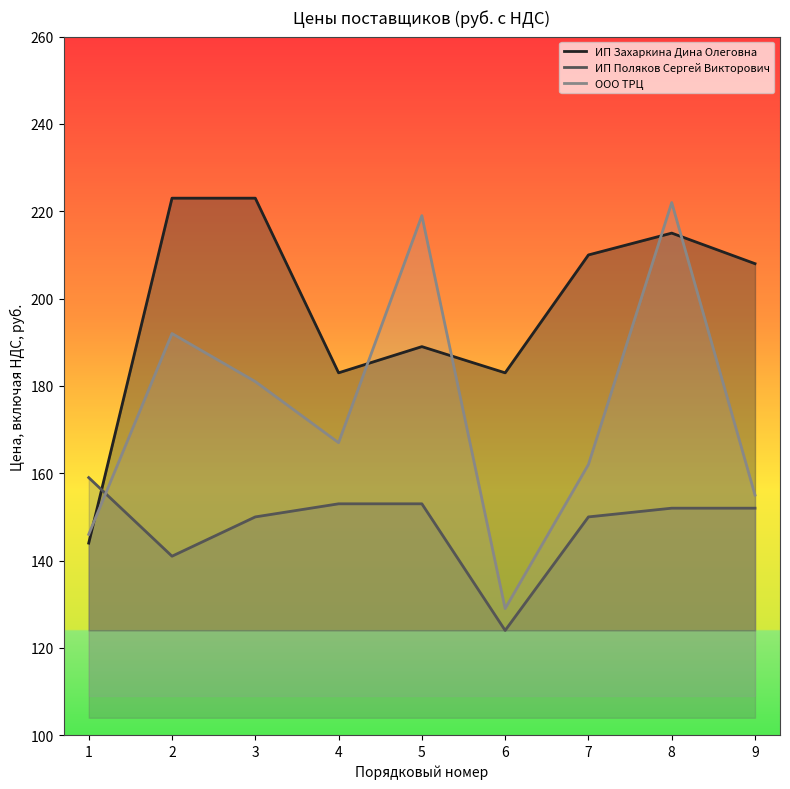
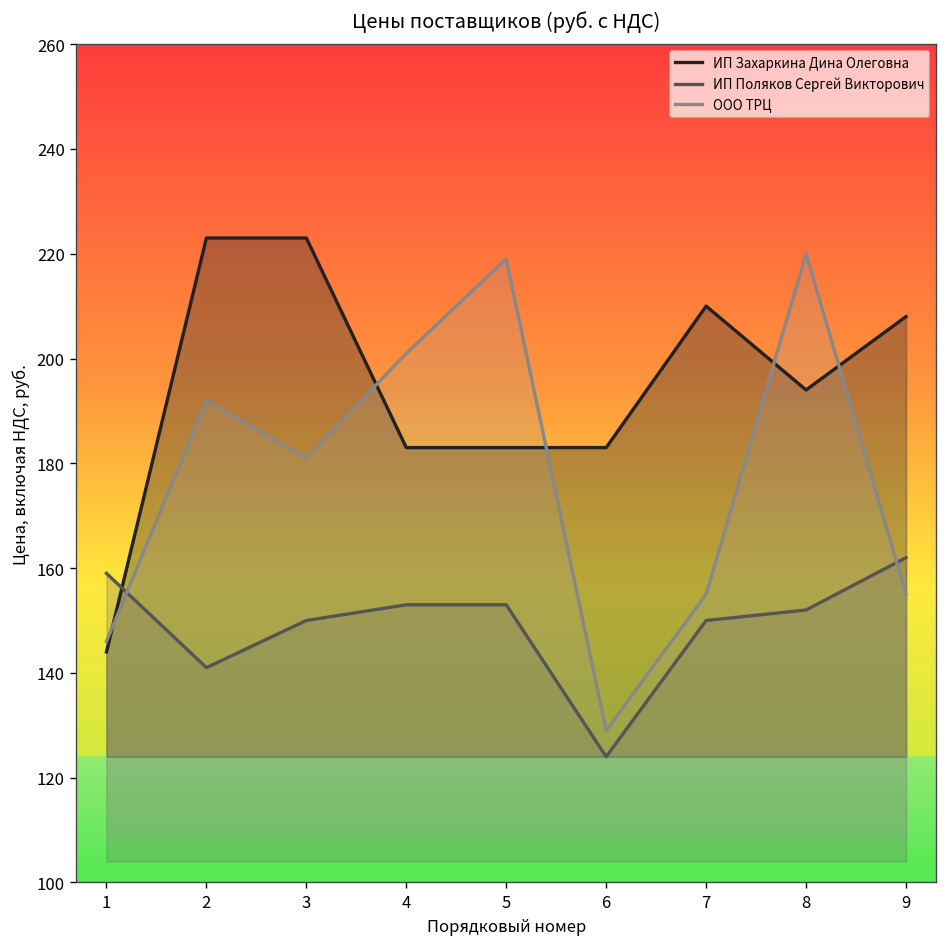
  {
    "ИП Захаркина Дина Олеговна": {
      "1": 144,
      "2": 223,
      "3": 223,
      "4": 183,
-     "5": 189,
+     "5": 183,
      "6": 183,
      "7": 210,
-     "8": 215,
+     "8": 194,
      "9": 208
    },
    "ИП Поляков Сергей Викторович": {
      "1": 159,
      "2": 141,
      "3": 150,
      "4": 153,
      "5": 153,
      "6": 124,
      "7": 150,
      "8": 152,
-     "9": 152
+     "9": 162
    },
    "ООО ТРЦ": {
      "1": 146,
      "2": 192,
      "3": 181,
-     "4": 167,
+     "4": 201,
      "5": 219,
      "6": 129,
-     "7": 162,
-     "8": 222,
+     "7": 155,
+     "8": 220,
      "9": 155
    }
  }
